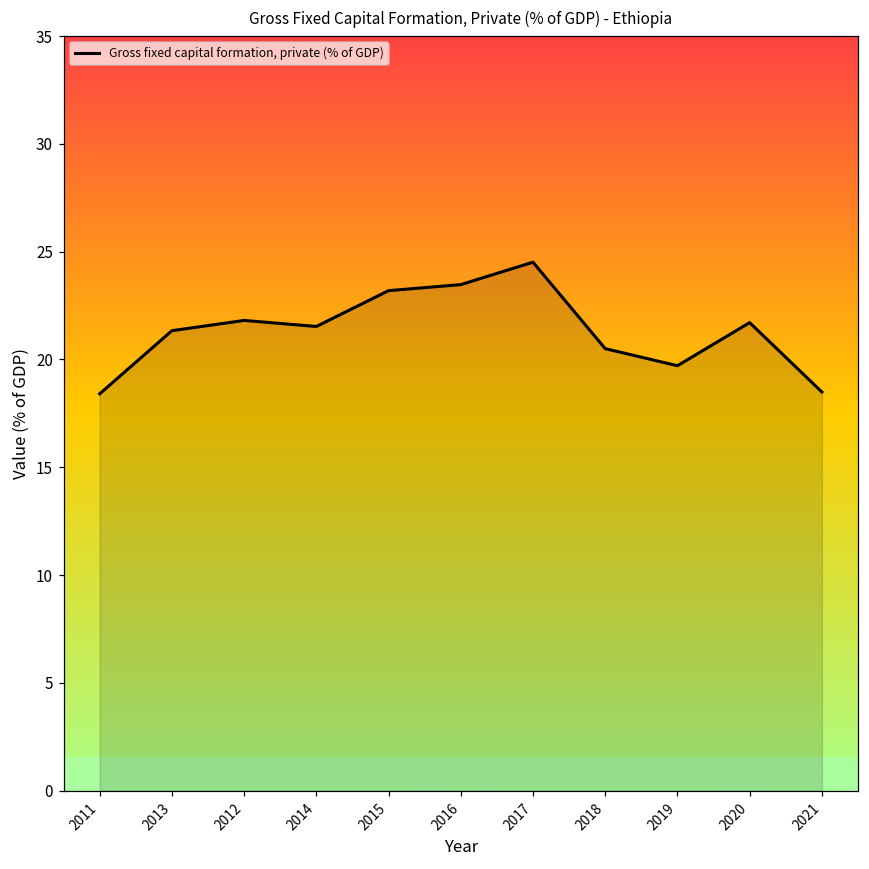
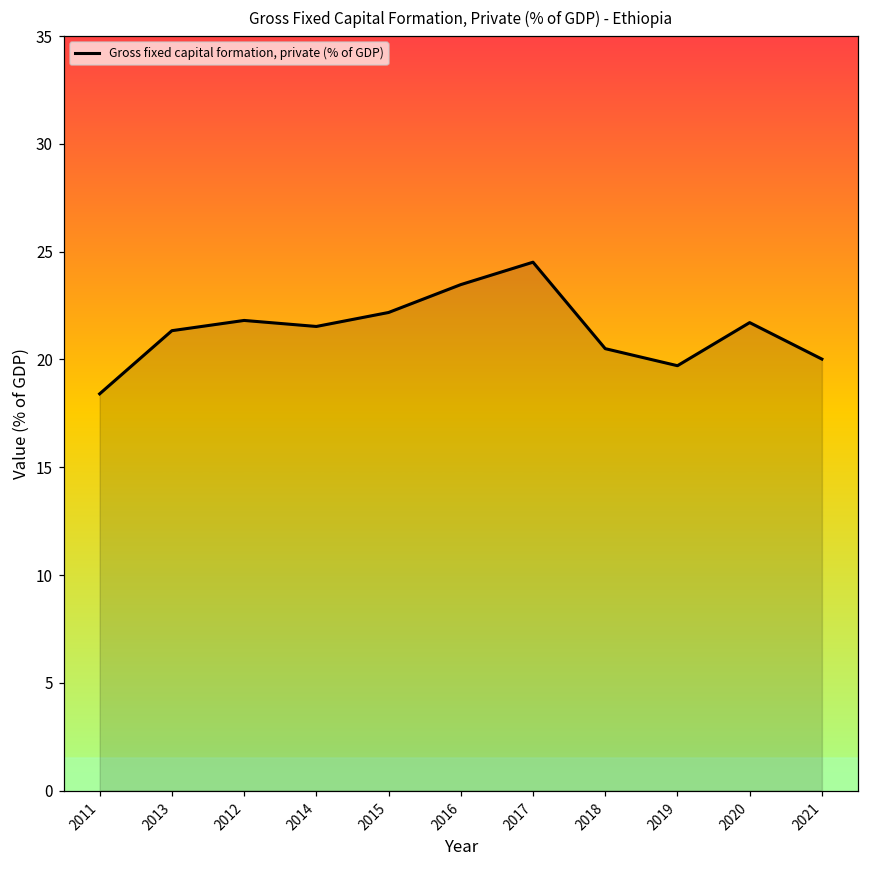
  {
    "2011": 18.4,
    "2013": 21.3,
    "2012": 21.8,
    "2014": 21.5,
-   "2015": 23.2,
+   "2015": 22.2,
    "2016": 23.5,
    "2017": 24.5,
    "2018": 20.5,
    "2019": 19.7,
    "2020": 21.7,
-   "2021": 18.5
+   "2021": 20.0
  }
